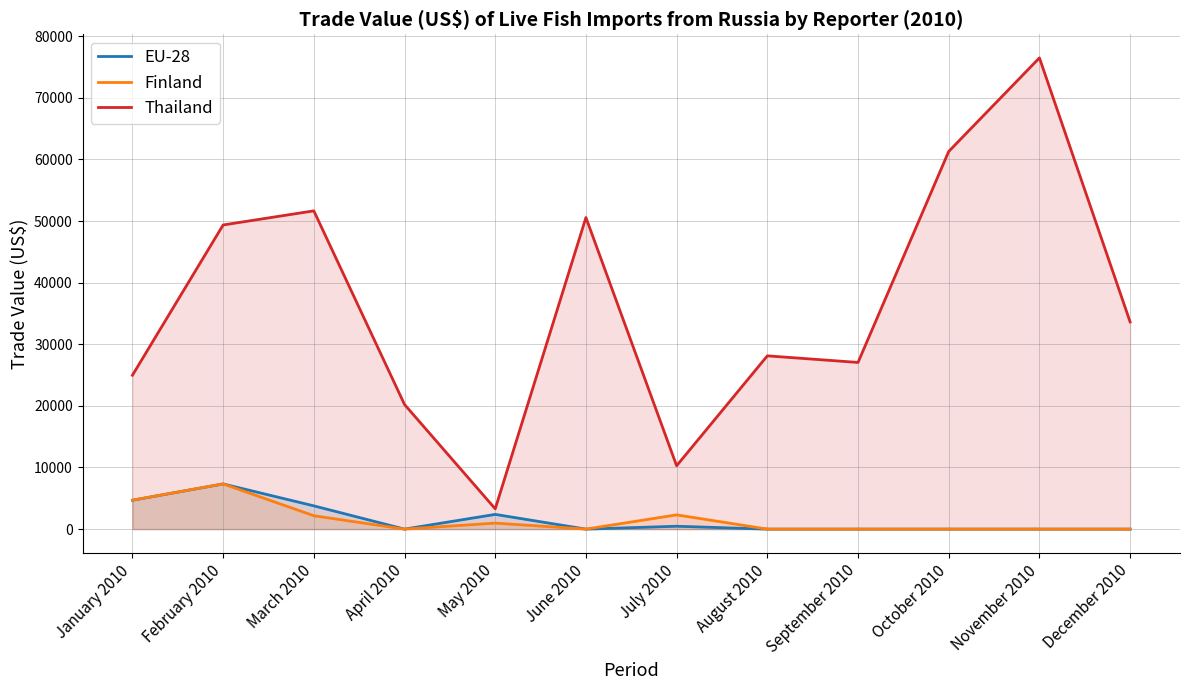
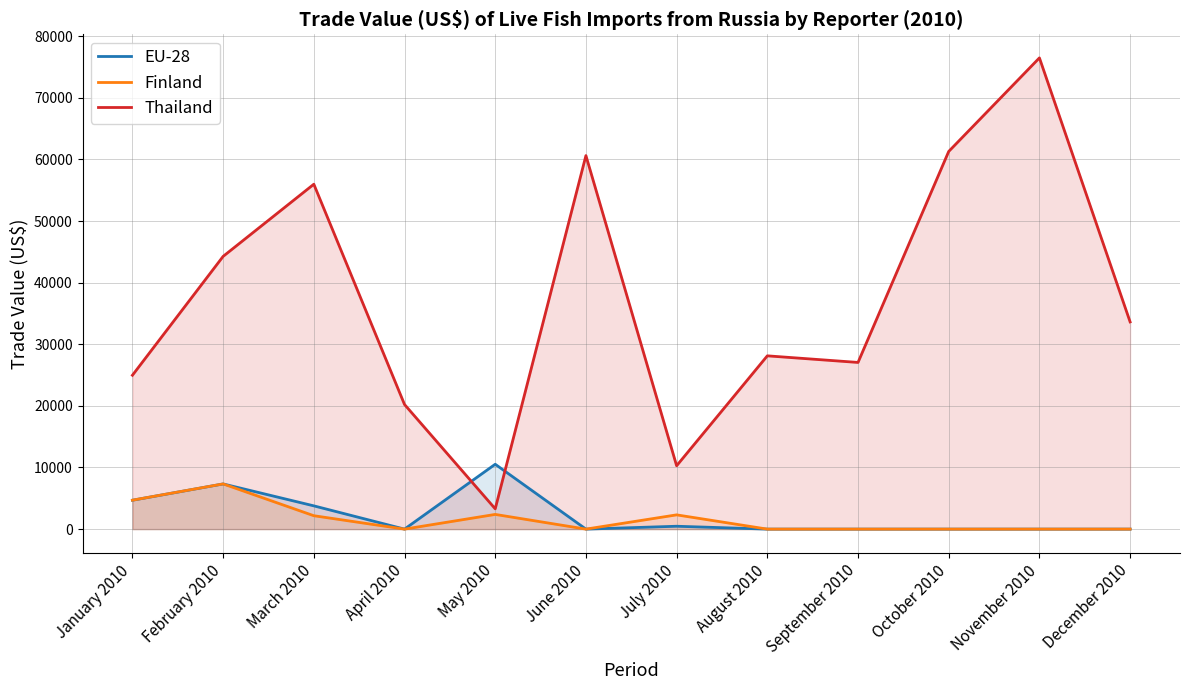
  {
    "EU-28": {
      "March 2010": 4000,
-     "May 2010": 2000,
+     "May 2010": 11000,
      "July 2010": 0
    },
    "Finland": {
      "March 2010": 2000,
-     "May 2010": 1000,
+     "May 2010": 2000,
      "July 2010": 2000
    },
    "Thailand": {
      "January 2010": 25000,
-     "February 2010": 49000,
-     "March 2010": 52000,
+     "February 2010": 44000,
+     "March 2010": 56000,
      "April 2010": 20000,
      "May 2010": 3000,
-     "June 2010": 51000,
+     "June 2010": 61000,
      "July 2010": 10000,
      "August 2010": 28000,
      "September 2010": 27000,
      "October 2010": 61000,
      "November 2010": 76000,
      "December 2010": 34000
    }
  }
